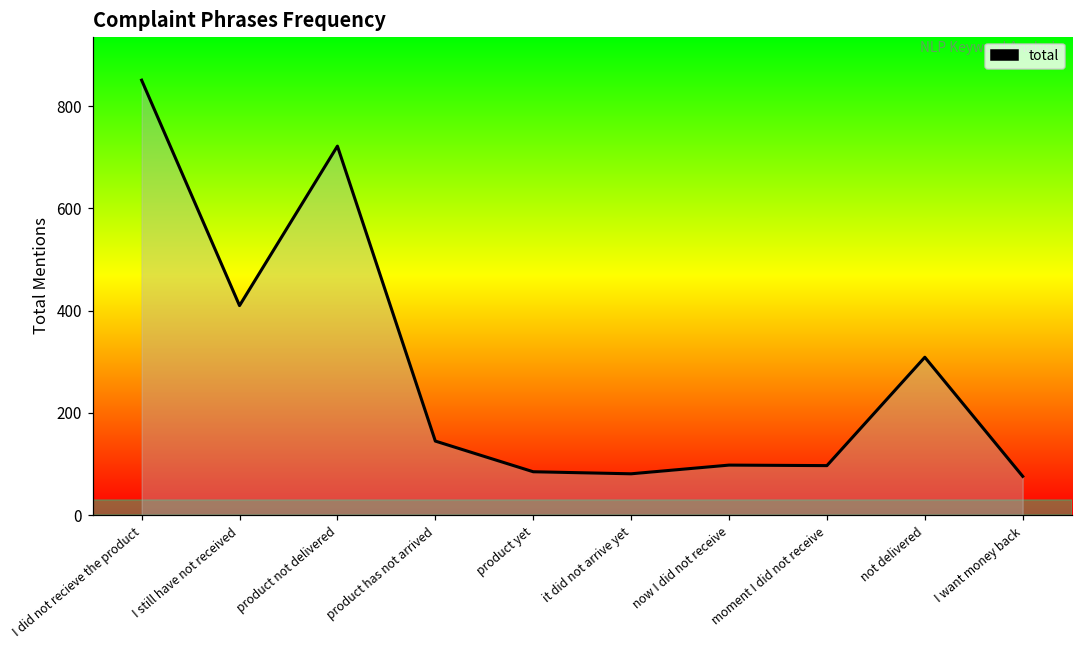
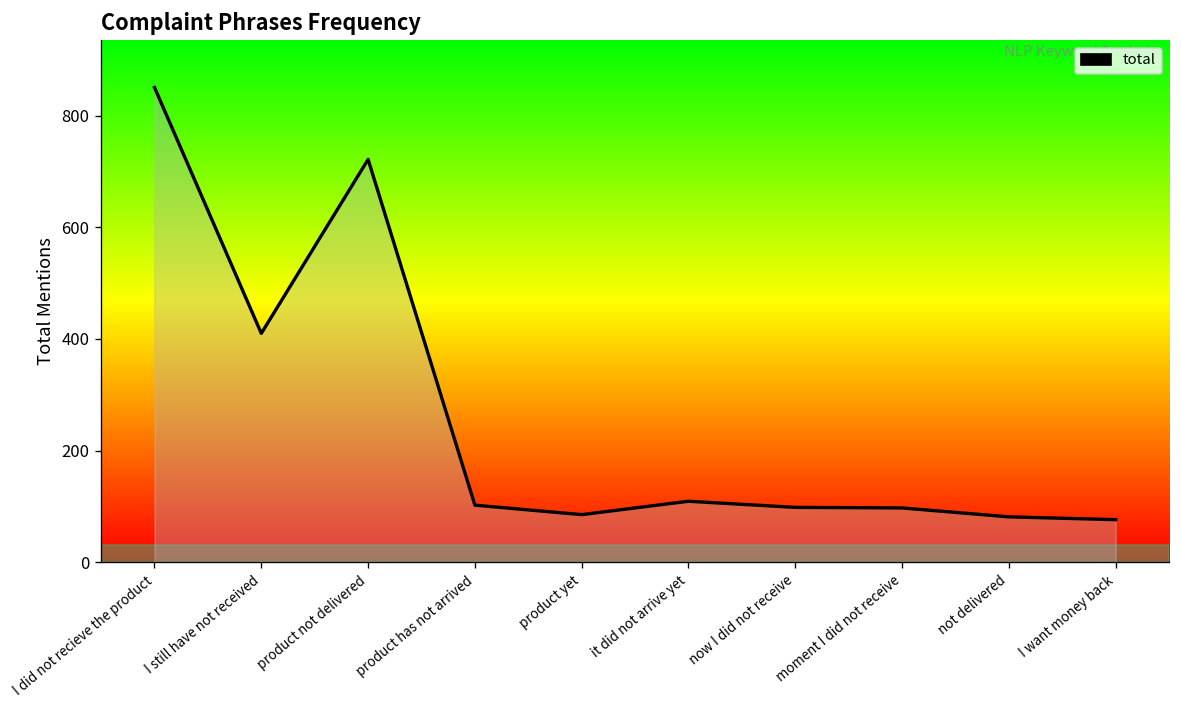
  {
    "I did not recieve the product": 850,
    "I still have not received": 410,
    "product not delivered": 720,
-   "product has not arrived": 150,
+   "product has not arrived": 100,
    "product yet": 90,
-   "it did not arrive yet": 80,
+   "it did not arrive yet": 110,
    "now I did not receive": 100,
    "moment I did not receive": 100,
-   "not delivered": 310,
+   "not delivered": 80,
    "I want money back": 80
  }
